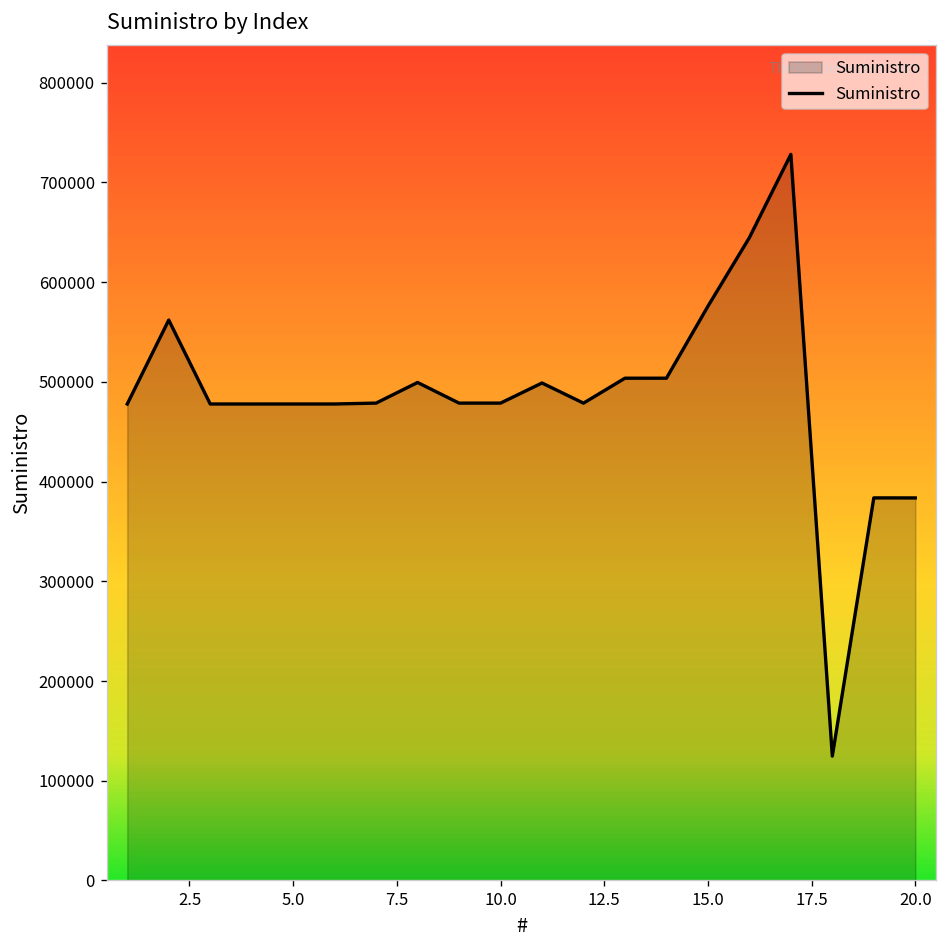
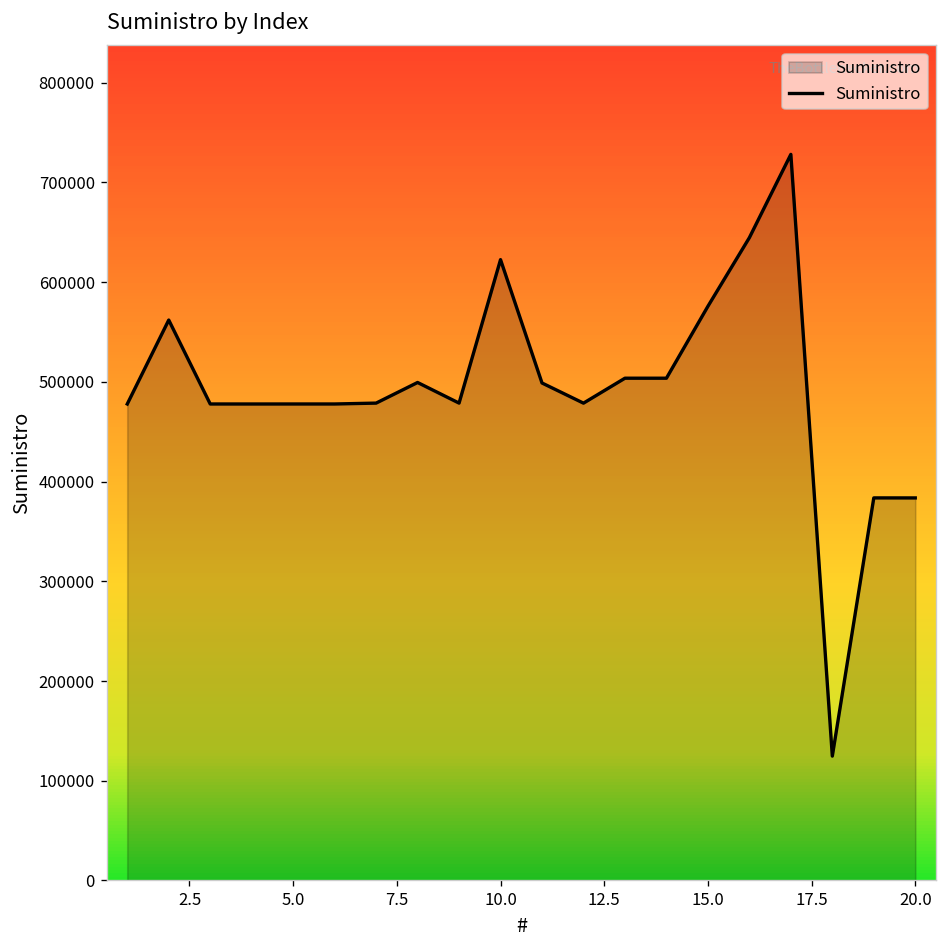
  {
    "5.0": 480000,
-   "10.0": 480000,
+   "10.0": 620000,
    "15.0": 580000,
    "20.0": 380000
  }
